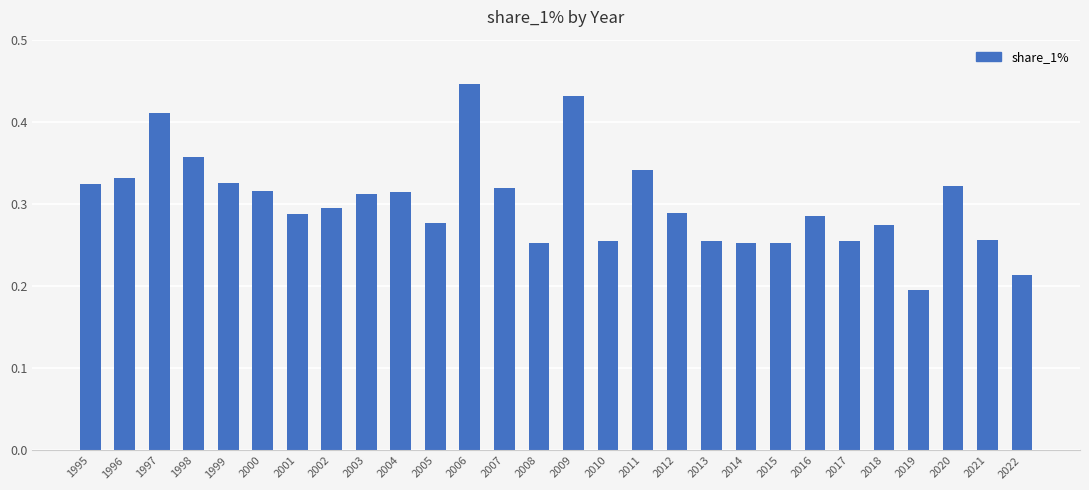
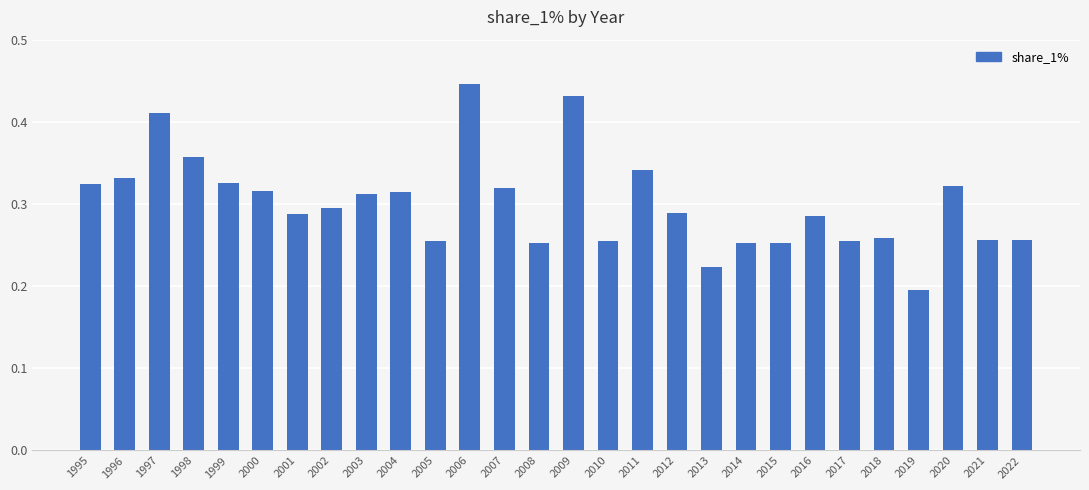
  {
    "1995": 0.32,
    "1996": 0.33,
    "1997": 0.41,
    "1998": 0.36,
    "1999": 0.33,
    "2000": 0.32,
    "2001": 0.29,
    "2002": 0.30,
    "2003": 0.31,
    "2004": 0.32,
-   "2005": 0.28,
+   "2005": 0.25,
    "2006": 0.45,
    "2007": 0.32,
    "2008": 0.25,
    "2009": 0.43,
    "2010": 0.25,
    "2011": 0.34,
    "2012": 0.29,
-   "2013": 0.26,
+   "2013": 0.22,
    "2014": 0.25,
    "2015": 0.25,
    "2016": 0.29,
    "2017": 0.26,
-   "2018": 0.28,
+   "2018": 0.26,
    "2019": 0.20,
    "2020": 0.32,
    "2021": 0.26,
-   "2022": 0.21
+   "2022": 0.26
  }
